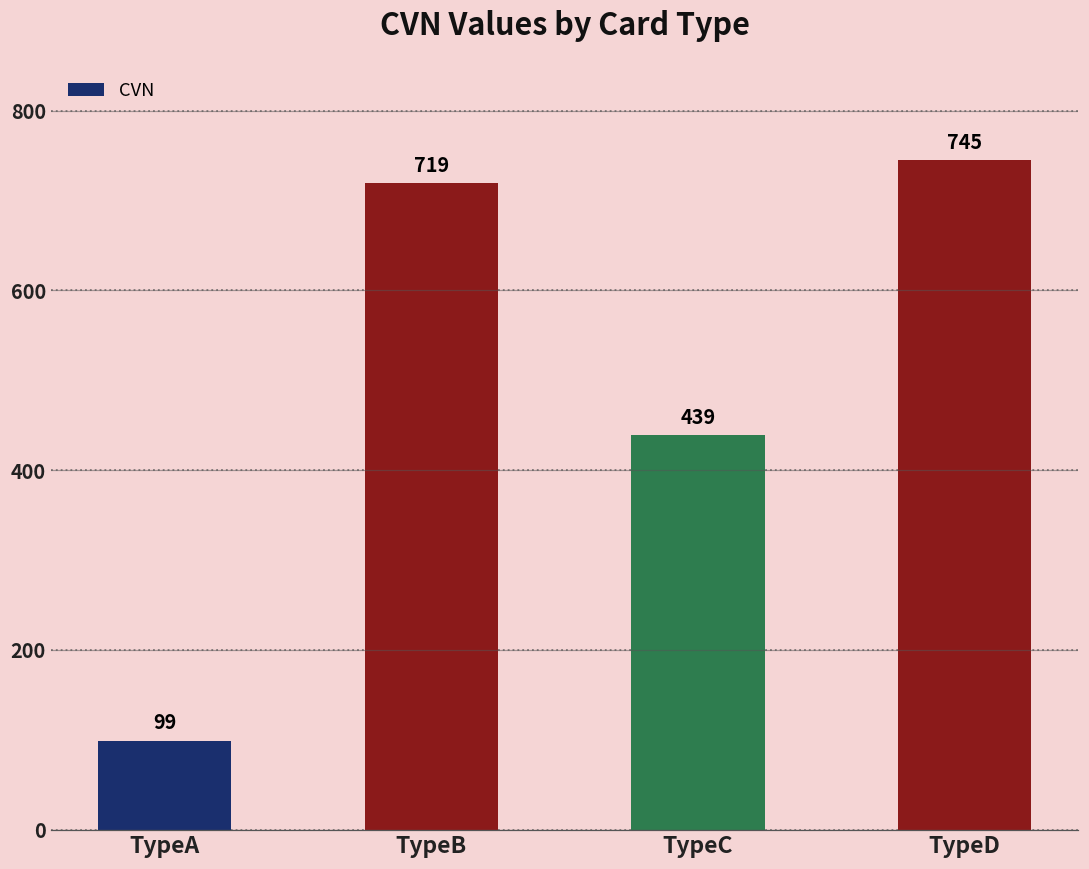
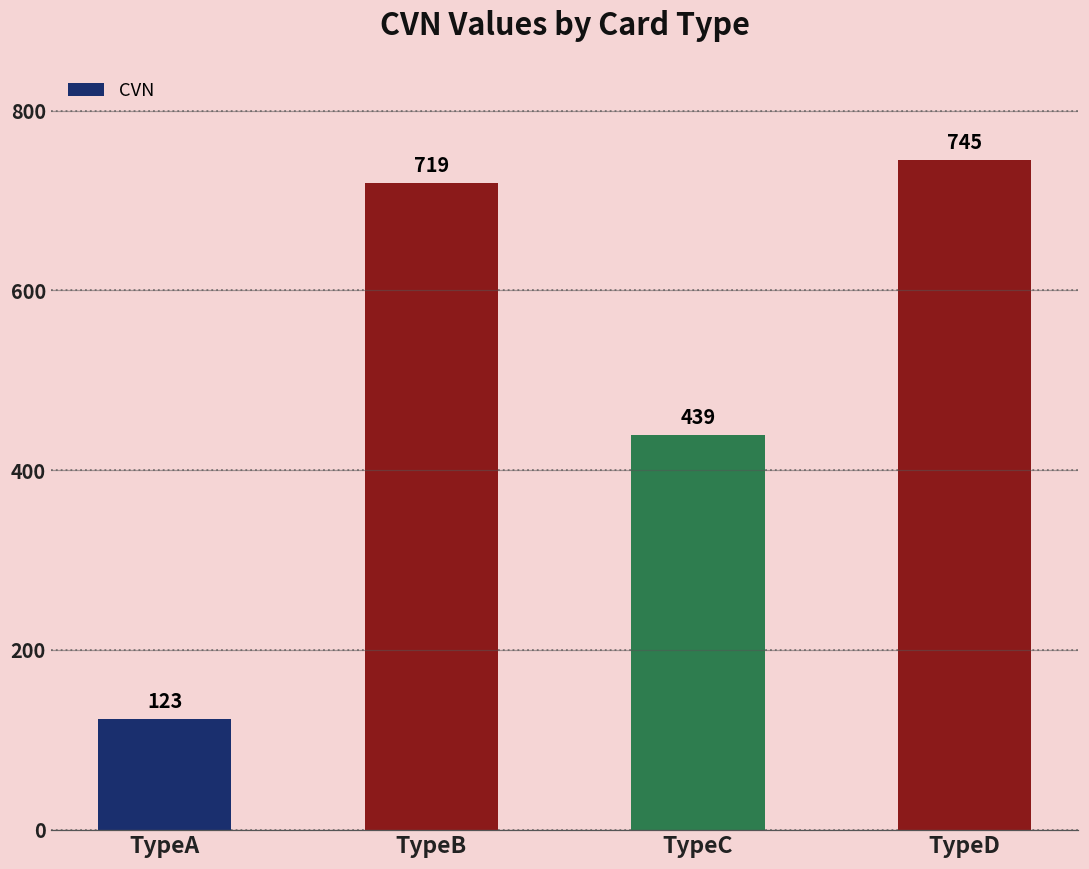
  {
-   "TypeA": 99,
+   "TypeA": 123,
    "TypeB": 719,
    "TypeC": 439,
    "TypeD": 745
  }
